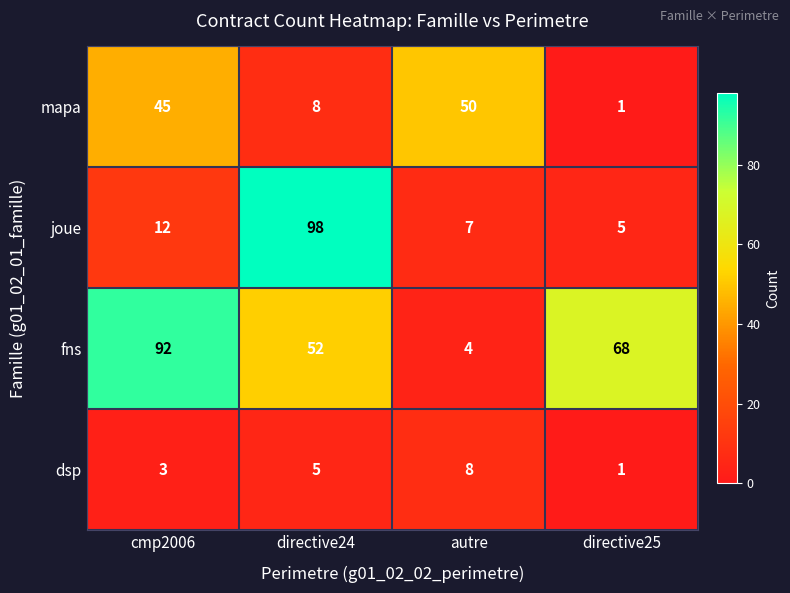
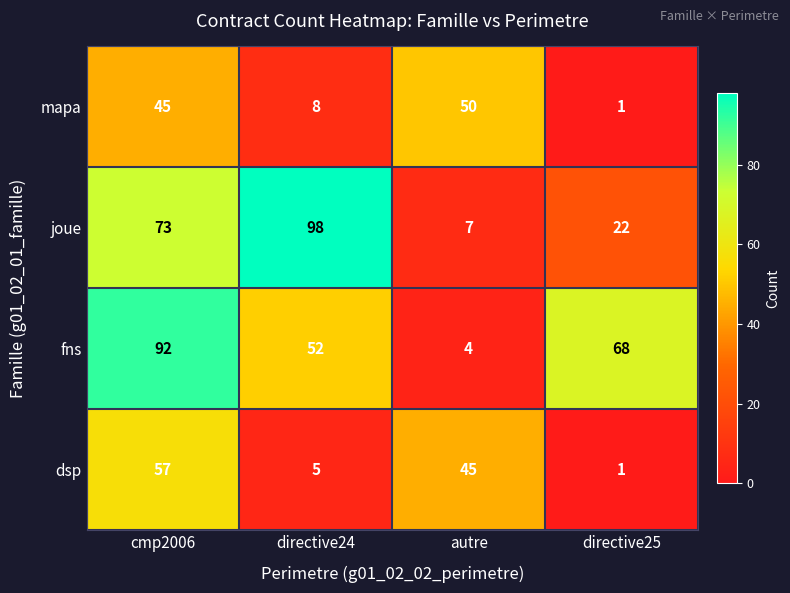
  {
    "mapa": {
      "cmp2006": 45,
      "directive24": 8,
      "autre": 50,
      "directive25": 1
    },
    "joue": {
-     "cmp2006": 12,
+     "cmp2006": 73,
      "directive24": 98,
      "autre": 7,
-     "directive25": 5
+     "directive25": 22
    },
    "fns": {
      "cmp2006": 92,
      "directive24": 52,
      "autre": 4,
      "directive25": 68
    },
    "dsp": {
-     "cmp2006": 3,
+     "cmp2006": 57,
      "directive24": 5,
-     "autre": 8,
+     "autre": 45,
      "directive25": 1
    }
  }
